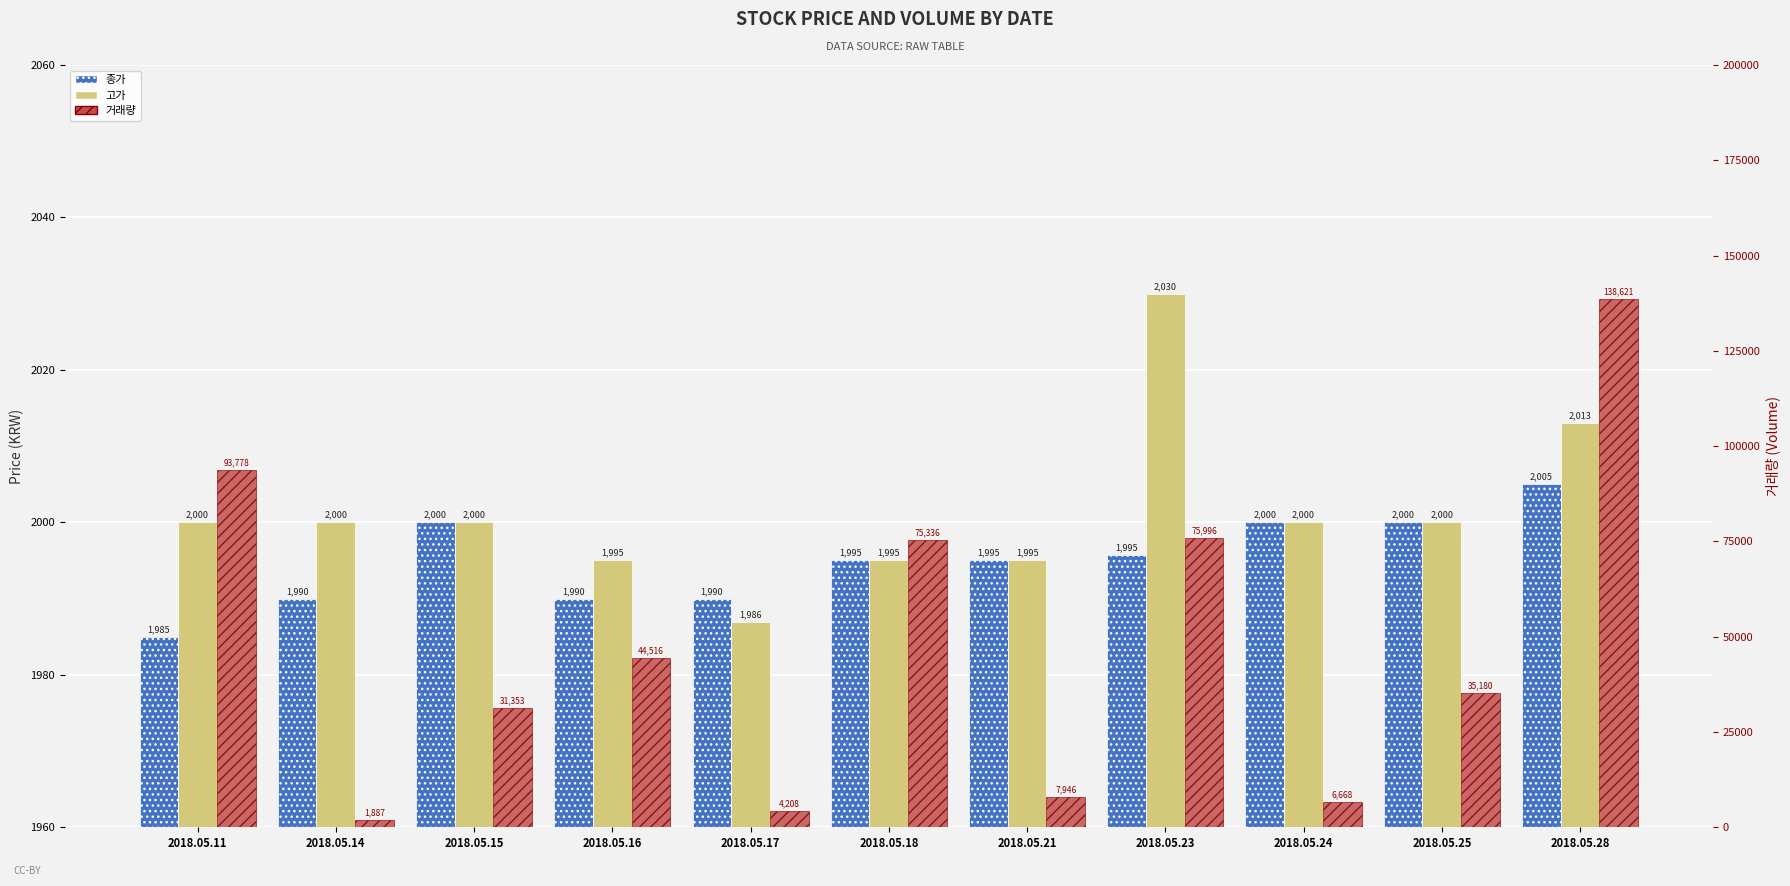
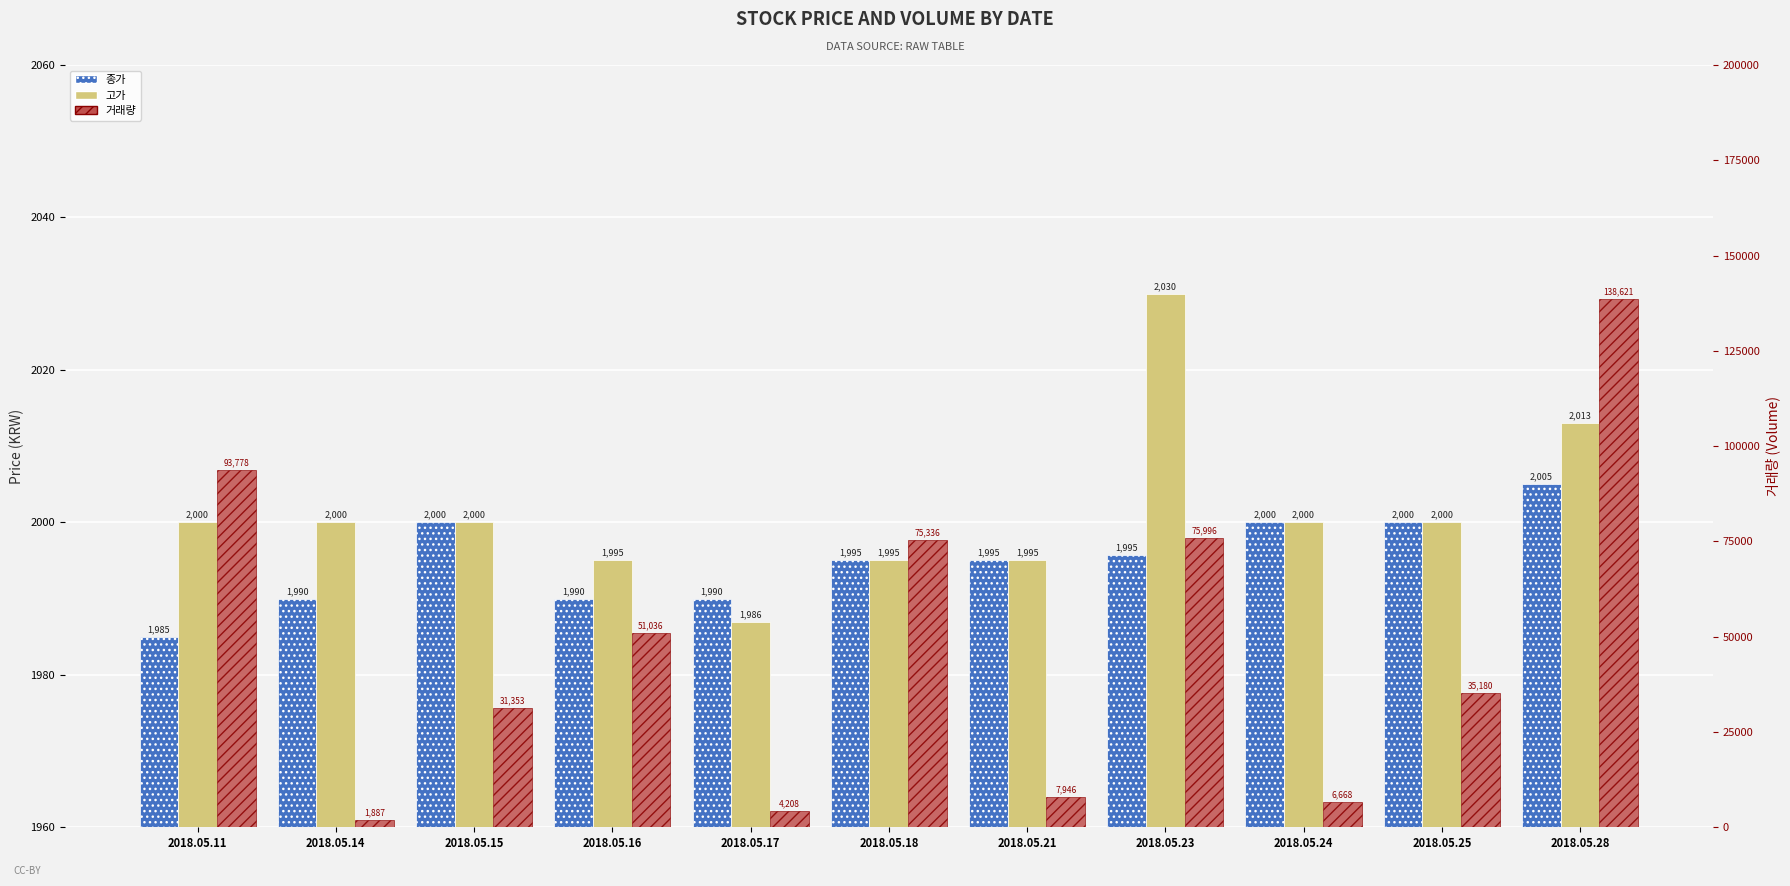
  {
    "종가": {
      "2018.05.11": "1,985",
      "2018.05.14": "1,990",
      "2018.05.15": "2,000",
      "2018.05.16": "1,990",
      "2018.05.17": "1,990",
      "2018.05.18": "1,995",
      "2018.05.21": "1,995",
      "2018.05.24": "2,000",
      "2018.05.25": "2,000",
      "2018.05.28": "2,005"
    },
    "고가": {
      "2018.05.11": "2,000",
      "2018.05.14": "2,000",
      "2018.05.15": "2,000",
      "2018.05.16": "1,995",
      "2018.05.18": "1,995",
      "2018.05.21": "1,995",
      "2018.05.23": "2,030",
      "2018.05.24": "2,000",
      "2018.05.25": "2,000",
      "2018.05.28": "2,013"
    },
    "거래량": {
      "2018.05.11": "93,778",
      "2018.05.14": "1,887",
      "2018.05.15": "31,353",
-     "2018.05.16": "44,516",
+     "2018.05.16": "51,036",
      "2018.05.17": "4,208",
      "2018.05.18": "75,336",
      "2018.05.21": "7,946",
      "2018.05.23": "75,996",
      "2018.05.24": "6,668",
      "2018.05.25": "35,180",
      "2018.05.28": "138,621"
    }
  }
